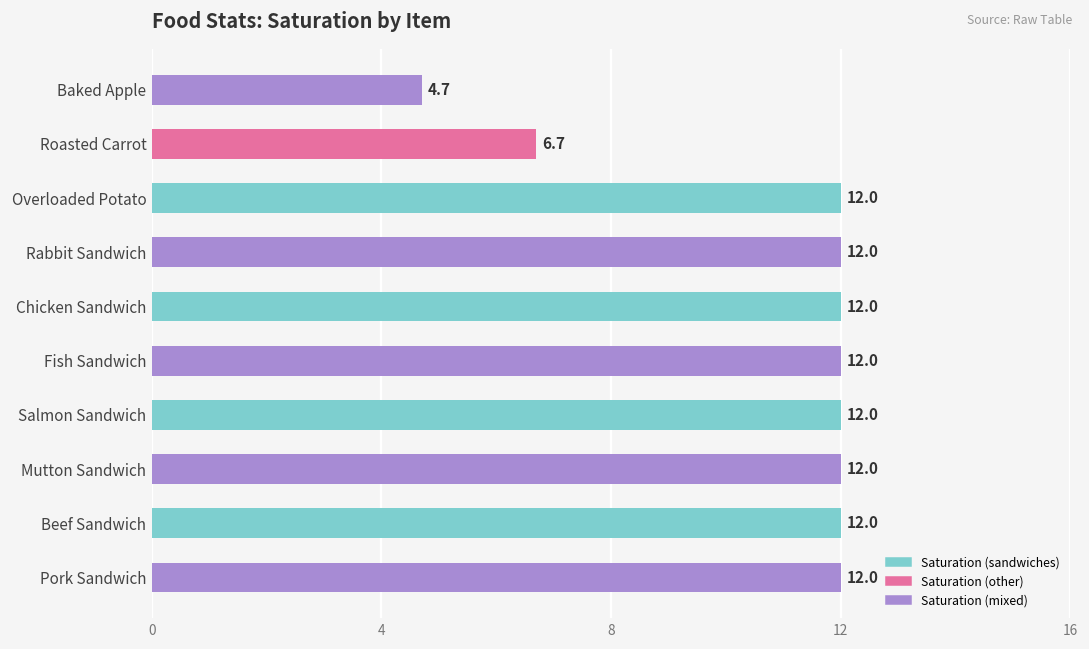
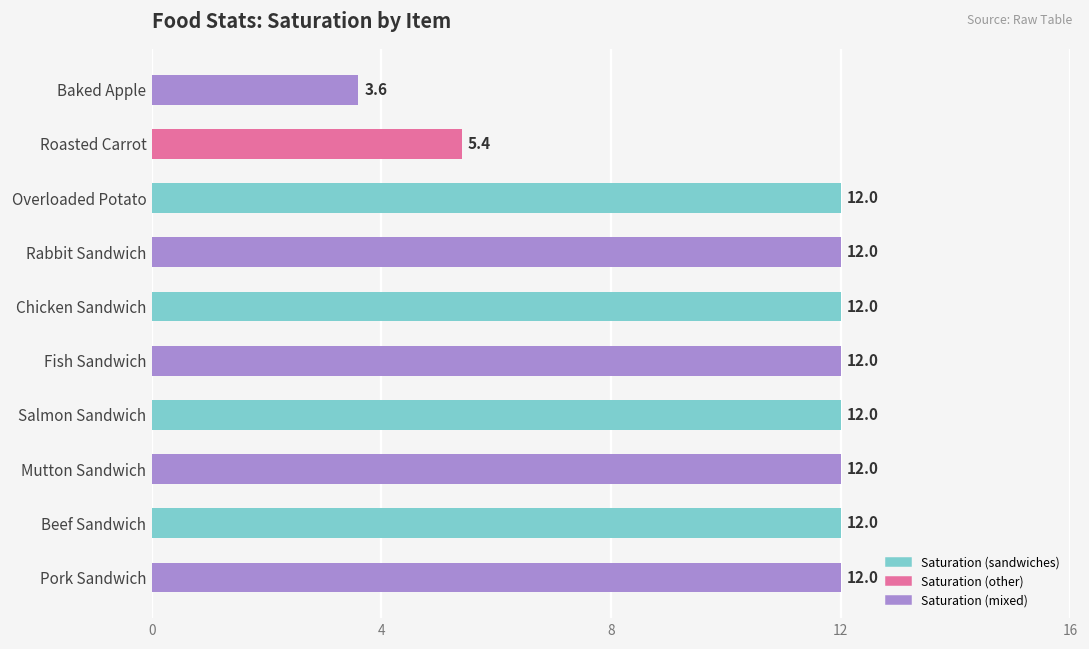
  {
-   "Baked Apple": 4.7,
-   "Roasted Carrot": 6.7,
+   "Baked Apple": 3.6,
+   "Roasted Carrot": 5.4,
    "Overloaded Potato": 12.0,
    "Rabbit Sandwich": 12.0,
    "Chicken Sandwich": 12.0,
    "Fish Sandwich": 12.0,
    "Salmon Sandwich": 12.0,
    "Mutton Sandwich": 12.0,
    "Beef Sandwich": 12.0,
    "Pork Sandwich": 12.0
  }
